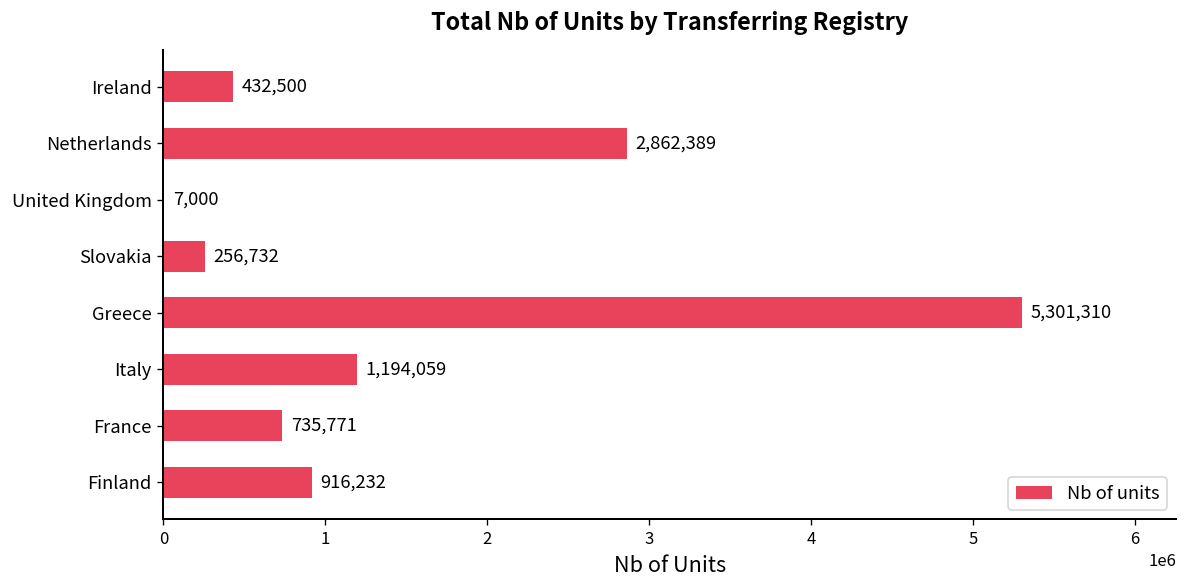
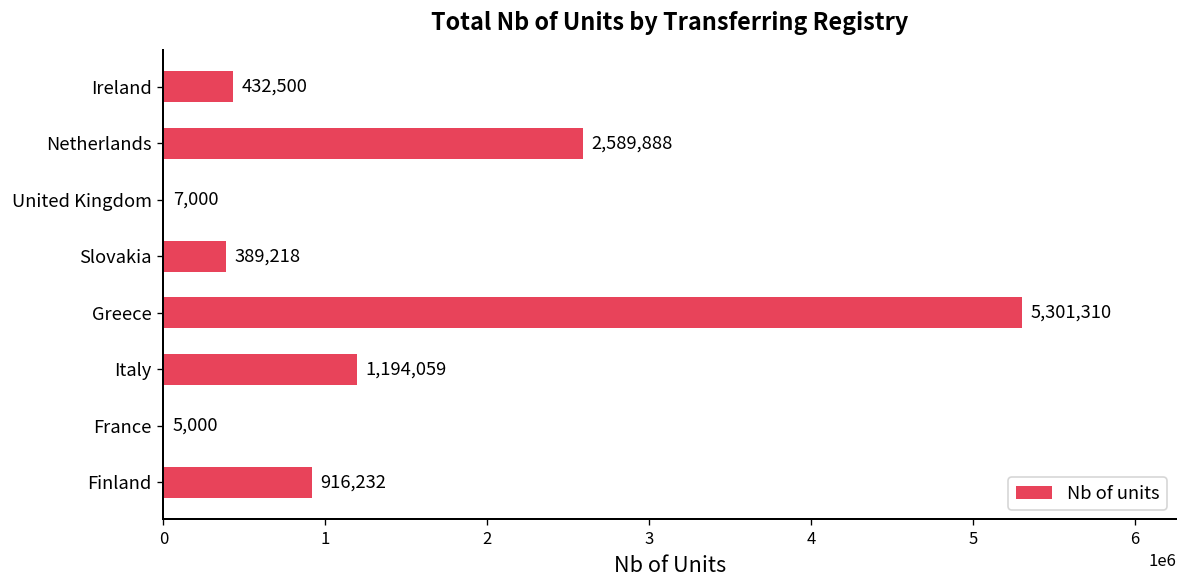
  {
    "Ireland": "432,500",
-   "Netherlands": "2,862,389",
+   "Netherlands": "2,589,888",
    "United Kingdom": "7,000",
-   "Slovakia": "256,732",
+   "Slovakia": "389,218",
    "Greece": "5,301,310",
    "Italy": "1,194,059",
-   "France": "735,771",
+   "France": "5,000",
    "Finland": "916,232"
  }
